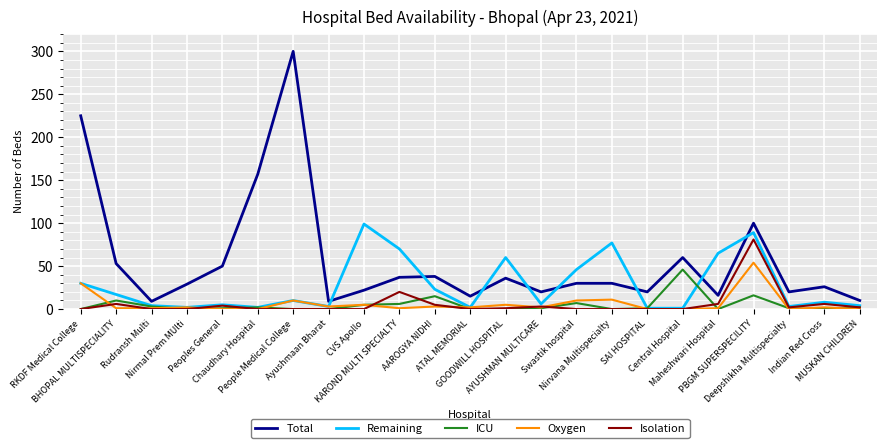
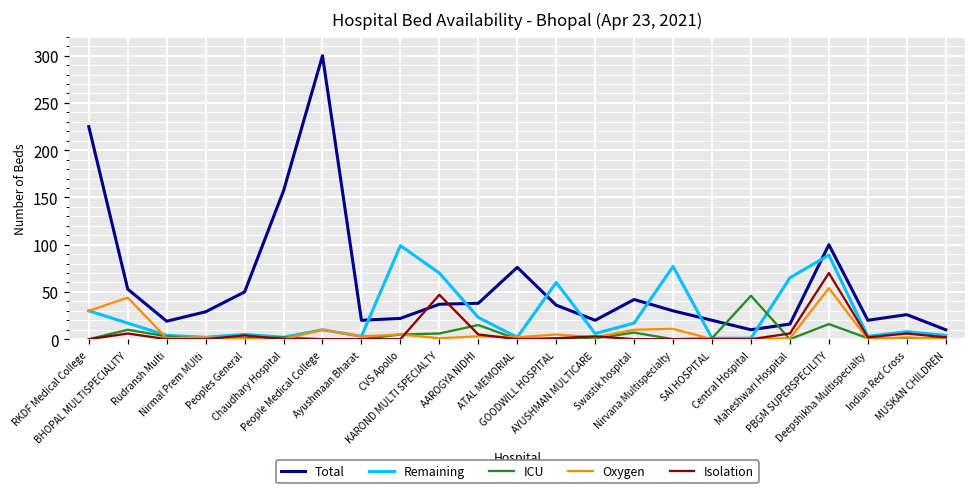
  {
    "Total": {
      "RKDF Medical College": 230,
      "BHOPAL MULTISPECIALITY": 50,
-     "Rudransh Multi": 10,
+     "Rudransh Multi": 20,
      "Nirmal Prem MUlti": 30,
      "Peoples General": 50,
      "Chaudhary Hospital": 160,
      "People Medical College": 300,
-     "Ayushmaan Bharat": 10,
+     "Ayushmaan Bharat": 20,
      "CVS Apollo": 20,
      "KAROND MULTI SPECIALTY": 40,
      "AAROGYA NIDHI": 40,
-     "ATAL MEMORIAL": 20,
+     "ATAL MEMORIAL": 80,
      "GOODWILL HOSPITAL": 40,
      "AYUSHMAN MULTICARE": 20,
-     "Swastik hospital": 30,
+     "Swastik hospital": 40,
      "Nirvana Multispecialty": 30,
      "SAI HOSPITAL": 20,
-     "Central Hospital": 60,
+     "Central Hospital": 10,
      "Maheshwari Hospital": 20,
      "PBGM SUPERSPECILITY": 100,
      "Deepshikha Multispecialty": 20,
      "Indian Red Cross": 30,
      "MUSKAN CHILDREN": 10
    },
    "Remaining": {
      "BHOPAL MULTISPECIALITY": 20,
      "CVS Apollo": 100,
      "KAROND MULTI SPECIALTY": 70,
      "AAROGYA NIDHI": 20,
      "GOODWILL HOSPITAL": 60,
      "AYUSHMAN MULTICARE": 10,
-     "Swastik hospital": 50,
+     "Swastik hospital": 20,
      "Nirvana Multispecialty": 80,
      "Maheshwari Hospital": 70,
      "PBGM SUPERSPECILITY": 90
    },
    "ICU": {
      "BHOPAL MULTISPECIALITY": 10,
      "KAROND MULTI SPECIALTY": 10,
      "AAROGYA NIDHI": 20,
      "Central Hospital": 50,
      "PBGM SUPERSPECILITY": 20
    },
    "Oxygen": {
-     "BHOPAL MULTISPECIALITY": 0,
+     "BHOPAL MULTISPECIALITY": 40,
      "KAROND MULTI SPECIALTY": 0,
      "GOODWILL HOSPITAL": 10,
      "Nirvana Multispecialty": 10,
      "PBGM SUPERSPECILITY": 50
    },
    "Isolation": {
      "BHOPAL MULTISPECIALITY": 10,
      "CVS Apollo": 0,
-     "KAROND MULTI SPECIALTY": 20,
+     "KAROND MULTI SPECIALTY": 50,
      "Swastik hospital": 0,
      "Maheshwari Hospital": 10,
-     "PBGM SUPERSPECILITY": 80
+     "PBGM SUPERSPECILITY": 70
    }
  }
